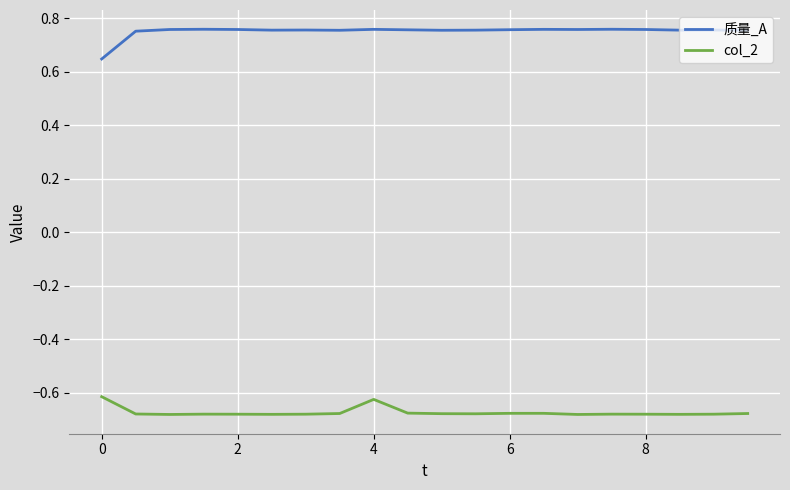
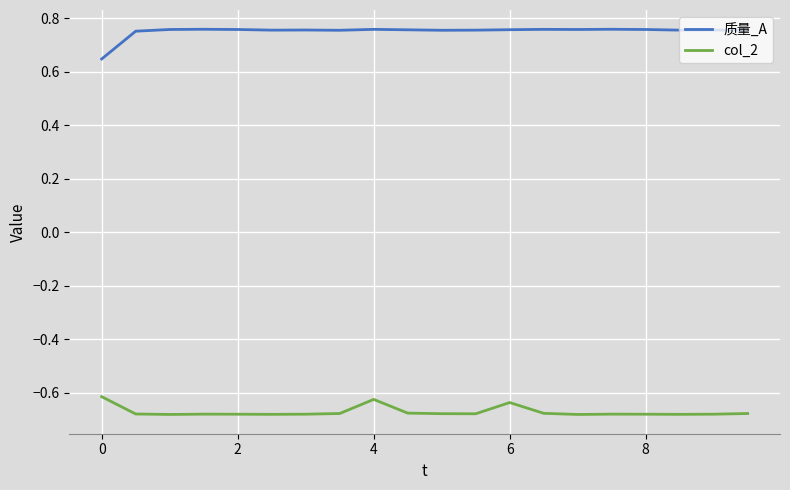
  {
    "质量_A": {
      "0": 0.65,
      "2": 0.76,
      "4": 0.76,
      "6": 0.76,
      "8": 0.76
    },
    "col_2": {
      "0": -0.61,
      "2": -0.68,
      "4": -0.62,
-     "6": -0.68,
+     "6": -0.64,
      "8": -0.68
    }
  }
